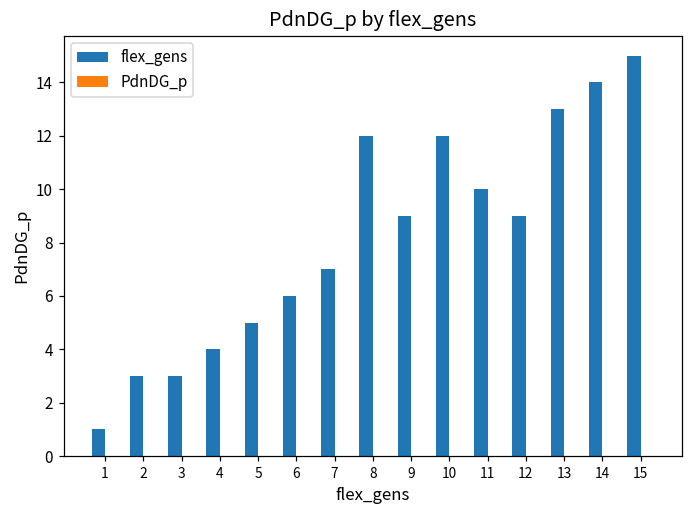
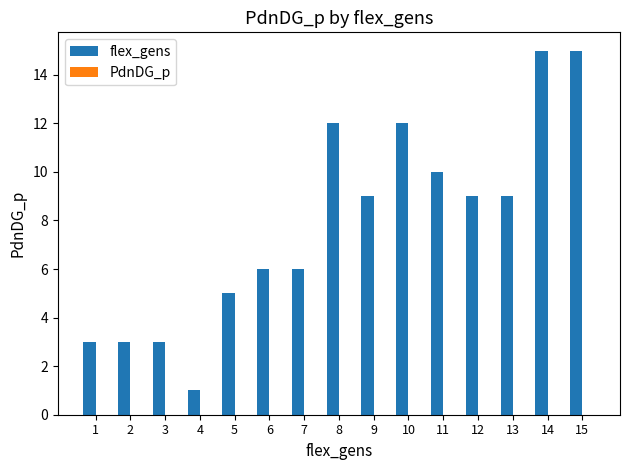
  {
    "flex_gens": {
-     "1": 1,
+     "1": 3,
      "2": 3,
      "3": 3,
-     "4": 4,
+     "4": 1,
      "5": 5,
      "6": 6,
-     "7": 7,
+     "7": 6,
      "8": 12,
      "9": 9,
      "10": 12,
      "11": 10,
      "12": 9,
-     "13": 13,
-     "14": 14,
+     "13": 9,
+     "14": 15,
      "15": 15
    },
    "PdnDG_p": {
      "1": 0,
      "2": 0,
      "3": 0,
      "4": 0,
      "5": 0,
      "6": 0,
      "7": 0,
      "8": 0,
      "9": 0,
      "10": 0,
      "11": 0,
      "12": 0,
      "13": 0,
      "14": 0,
      "15": 0
    }
  }
